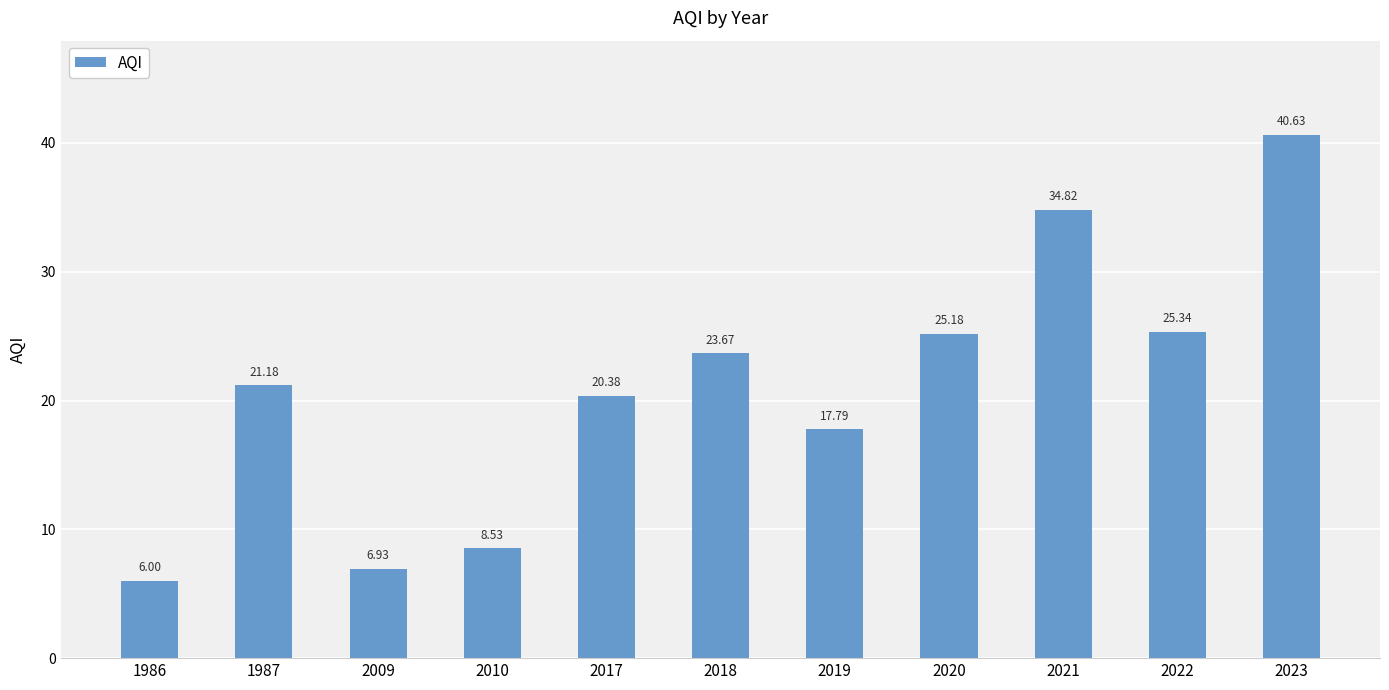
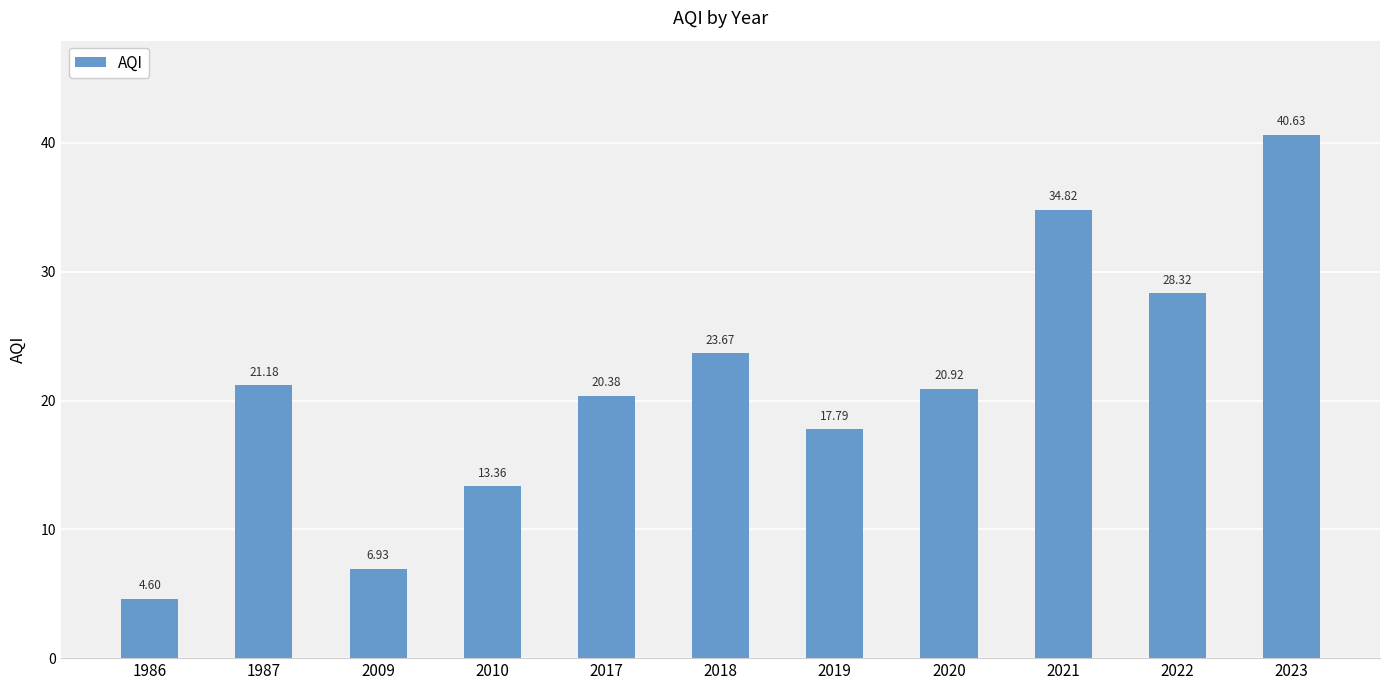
  {
-   "1986": 6.00,
+   "1986": 4.60,
    "1987": 21.18,
    "2009": 6.93,
-   "2010": 8.53,
+   "2010": 13.36,
    "2017": 20.38,
    "2018": 23.67,
    "2019": 17.79,
-   "2020": 25.18,
+   "2020": 20.92,
    "2021": 34.82,
-   "2022": 25.34,
+   "2022": 28.32,
    "2023": 40.63
  }
